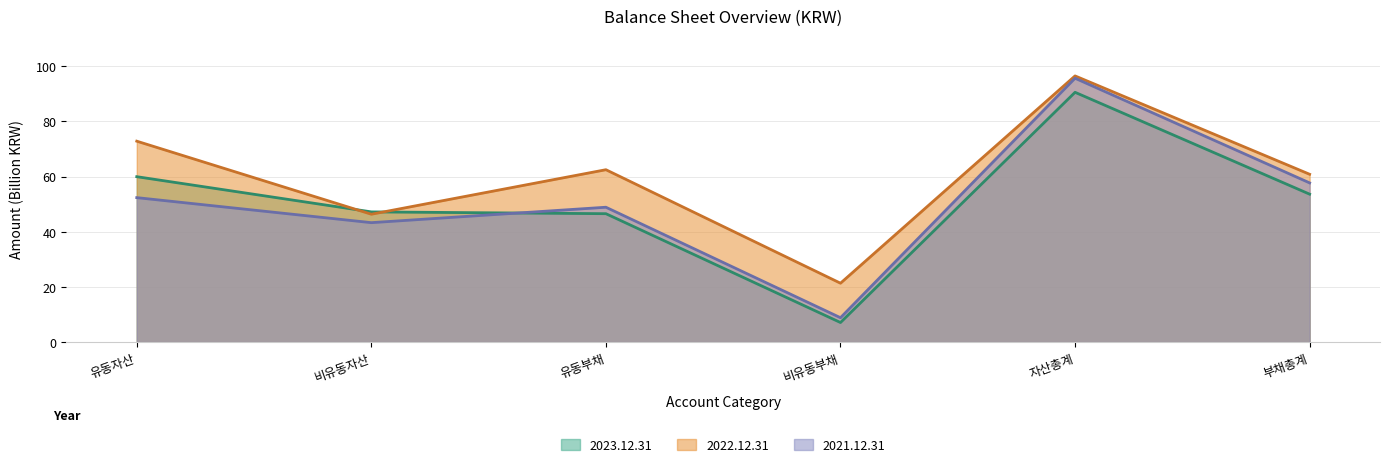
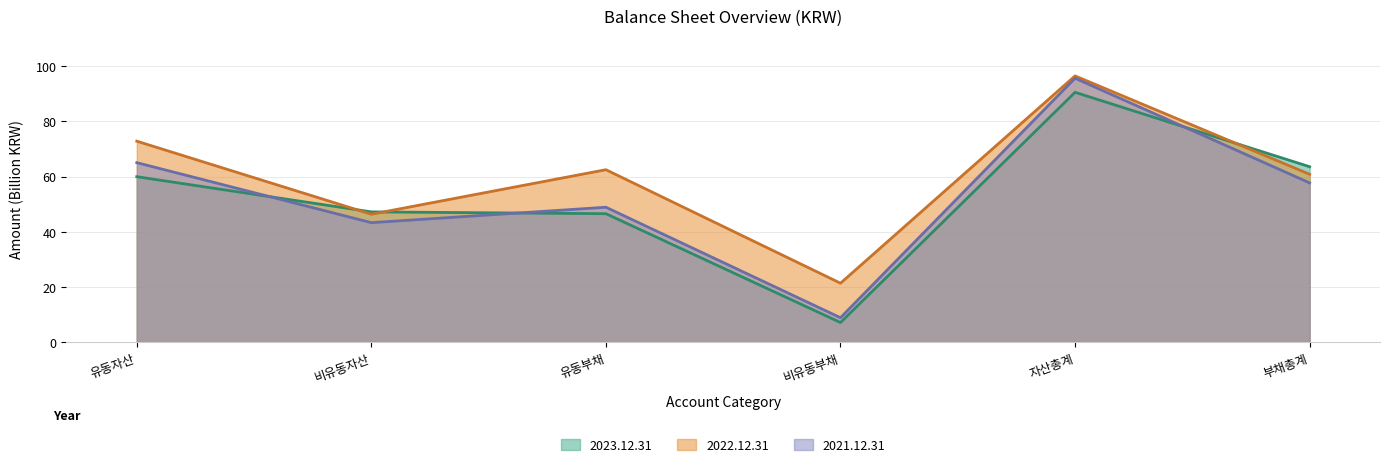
  {
    "2023.12.31": {
      "유동자산": 60,
      "유동부채": 47,
      "비유동부채": 7,
      "자산총계": 91,
-     "부채총계": 54
+     "부채총계": 64
    },
    "2022.12.31": {
      "유동자산": 73,
      "유동부채": 62,
      "비유동부채": 21,
      "부채총계": 61
    },
    "2021.12.31": {
-     "유동자산": 52,
+     "유동자산": 65,
      "비유동자산": 43,
      "유동부채": 49,
      "비유동부채": 9,
      "부채총계": 58
    }
  }
